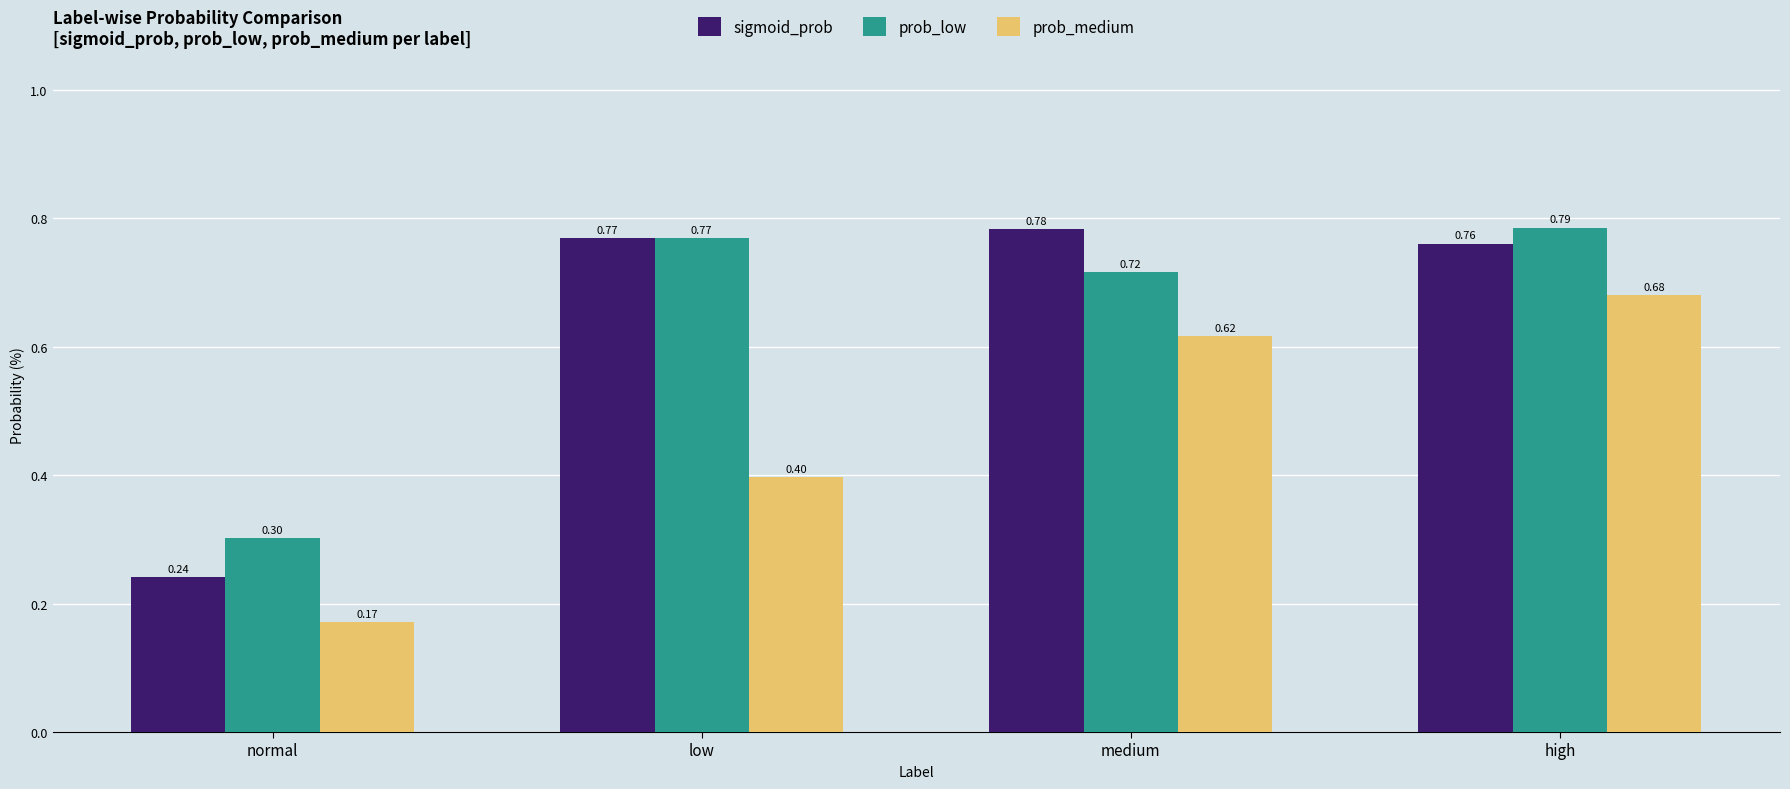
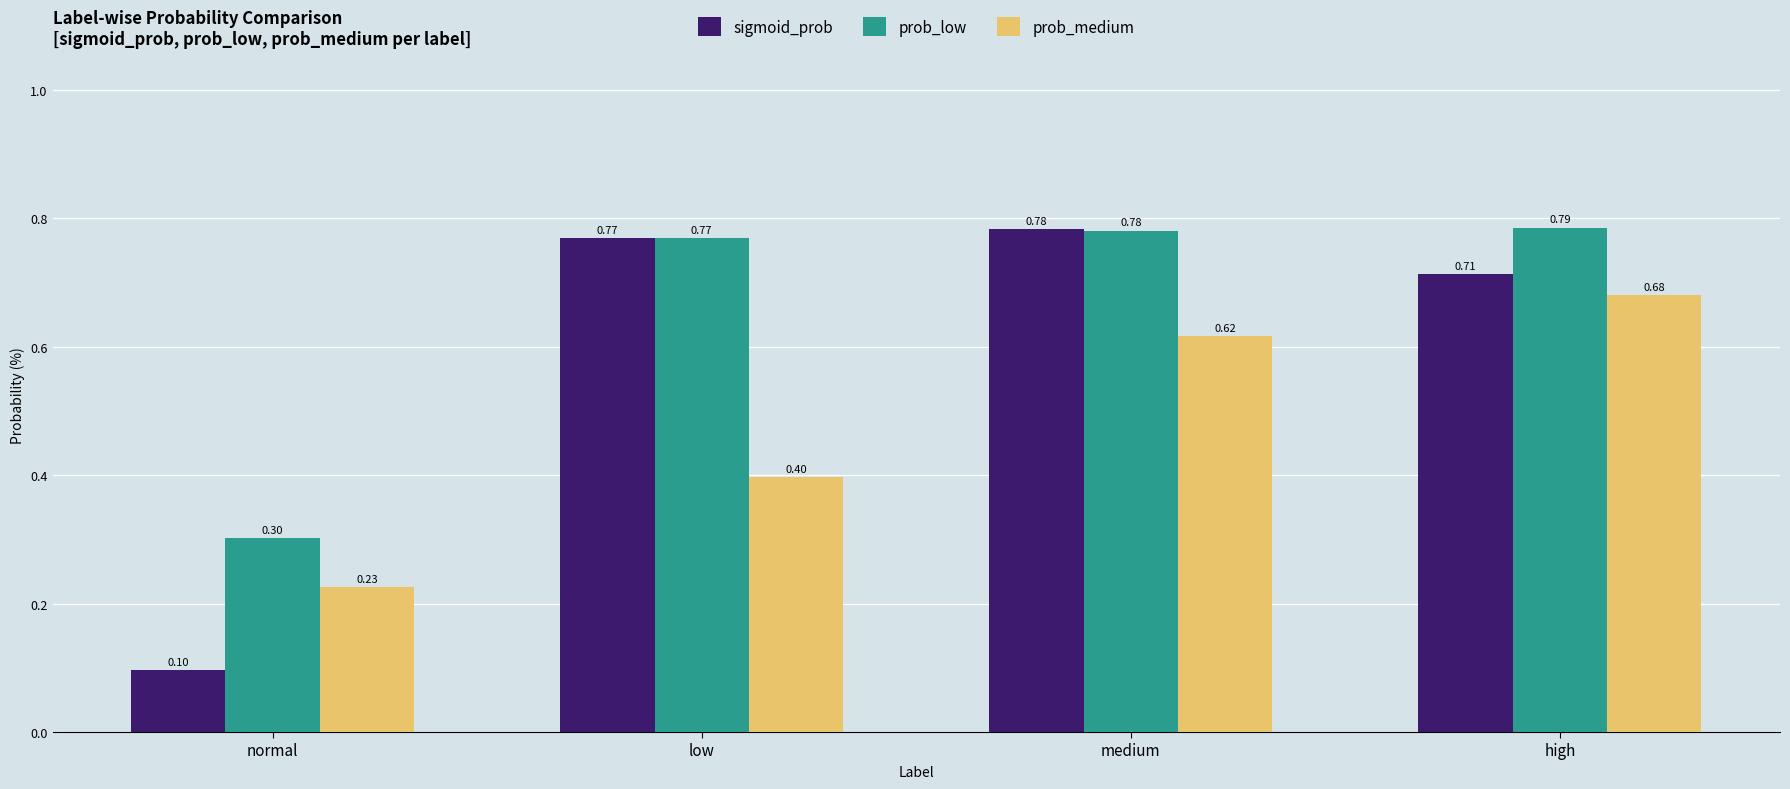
  {
    "sigmoid_prob": {
-     "normal": 0.24,
+     "normal": 0.10,
      "low": 0.77,
      "medium": 0.78,
-     "high": 0.76
+     "high": 0.71
    },
    "prob_low": {
      "normal": 0.30,
      "low": 0.77,
-     "medium": 0.72,
+     "medium": 0.78,
      "high": 0.79
    },
    "prob_medium": {
-     "normal": 0.17,
+     "normal": 0.23,
      "low": 0.40,
      "medium": 0.62,
      "high": 0.68
    }
  }
